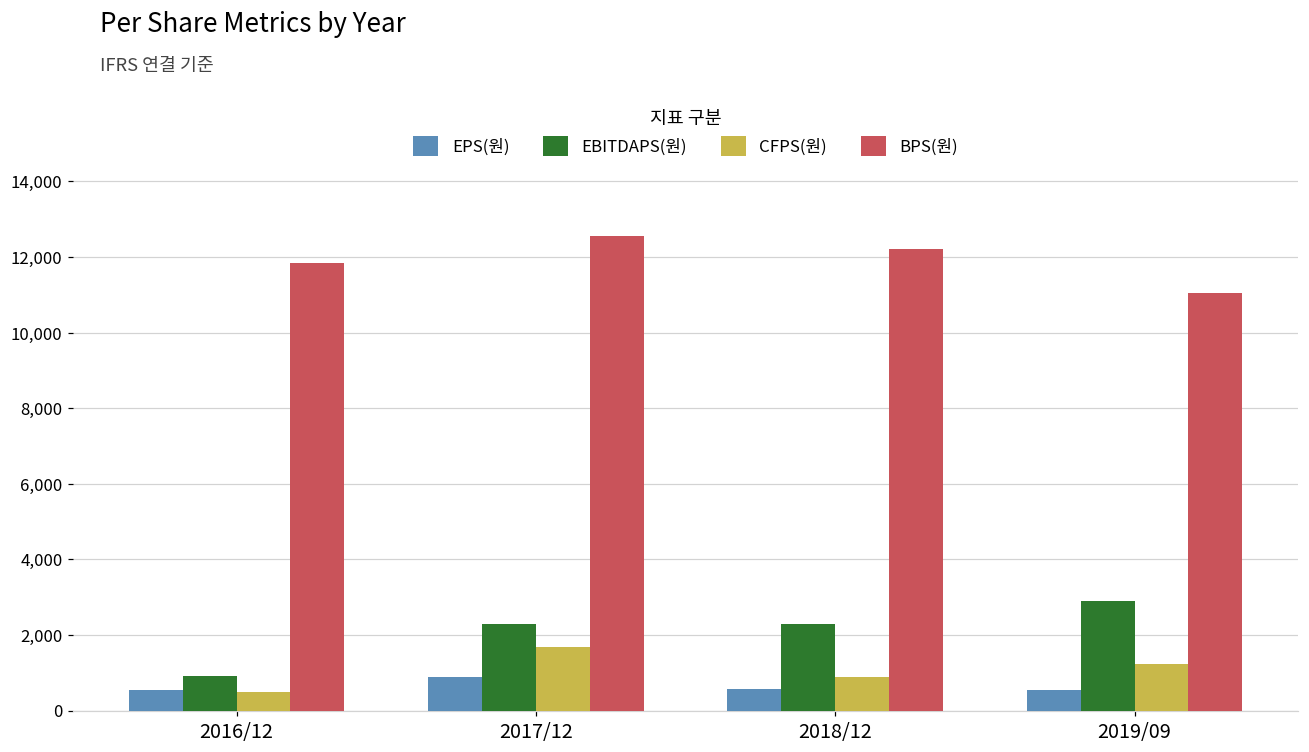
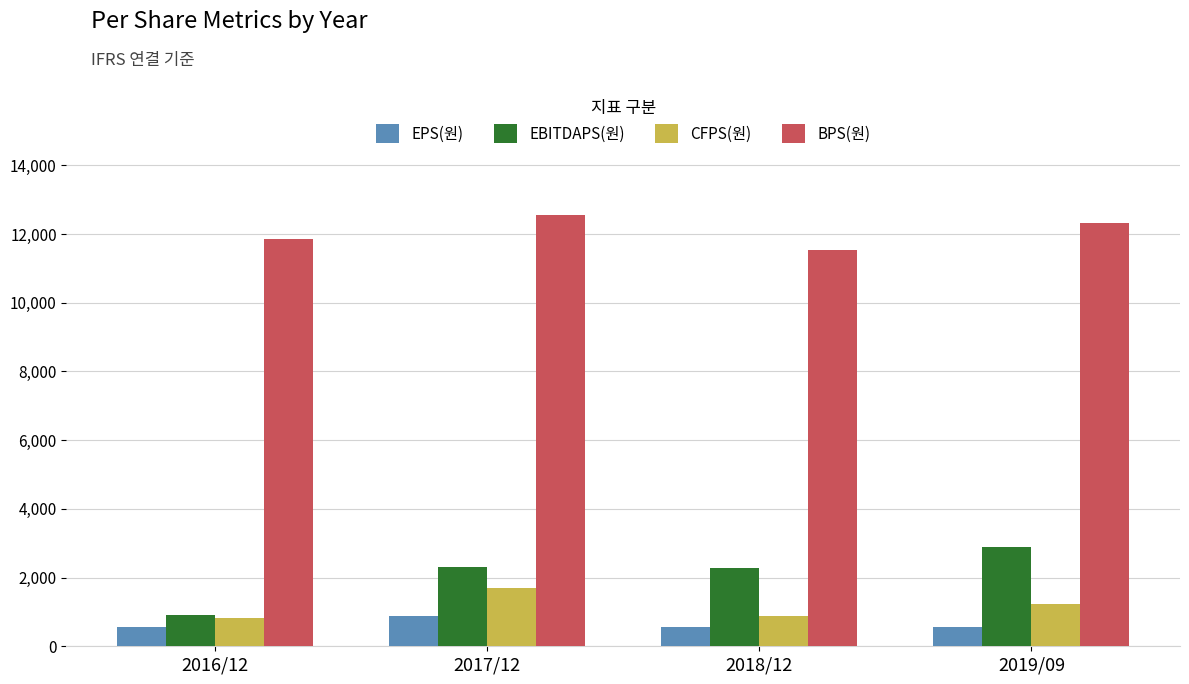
  {
    "EPS(원)": {
      "2016/12": "600",
      "2017/12": "900",
      "2018/12": "600",
      "2019/09": "500"
    },
    "EBITDAPS(원)": {
      "2016/12": "900",
      "2017/12": "2,300",
      "2018/12": "2,300",
      "2019/09": "2,900"
    },
    "CFPS(원)": {
-     "2016/12": "500",
+     "2016/12": "800",
      "2017/12": "1,700",
      "2018/12": "900",
      "2019/09": "1,200"
    },
    "BPS(원)": {
      "2016/12": "11,800",
      "2017/12": "12,500",
-     "2018/12": "12,200",
-     "2019/09": "11,100"
+     "2018/12": "11,500",
+     "2019/09": "12,300"
    }
  }
